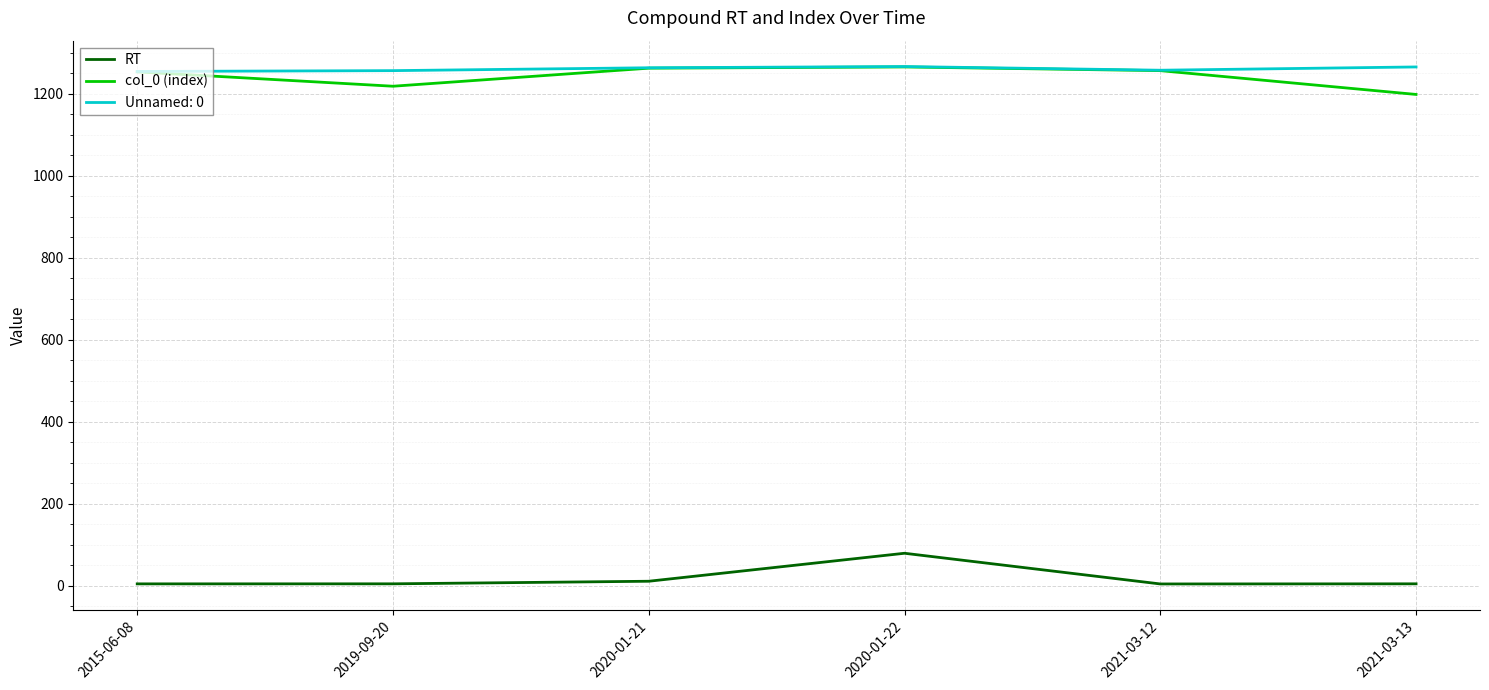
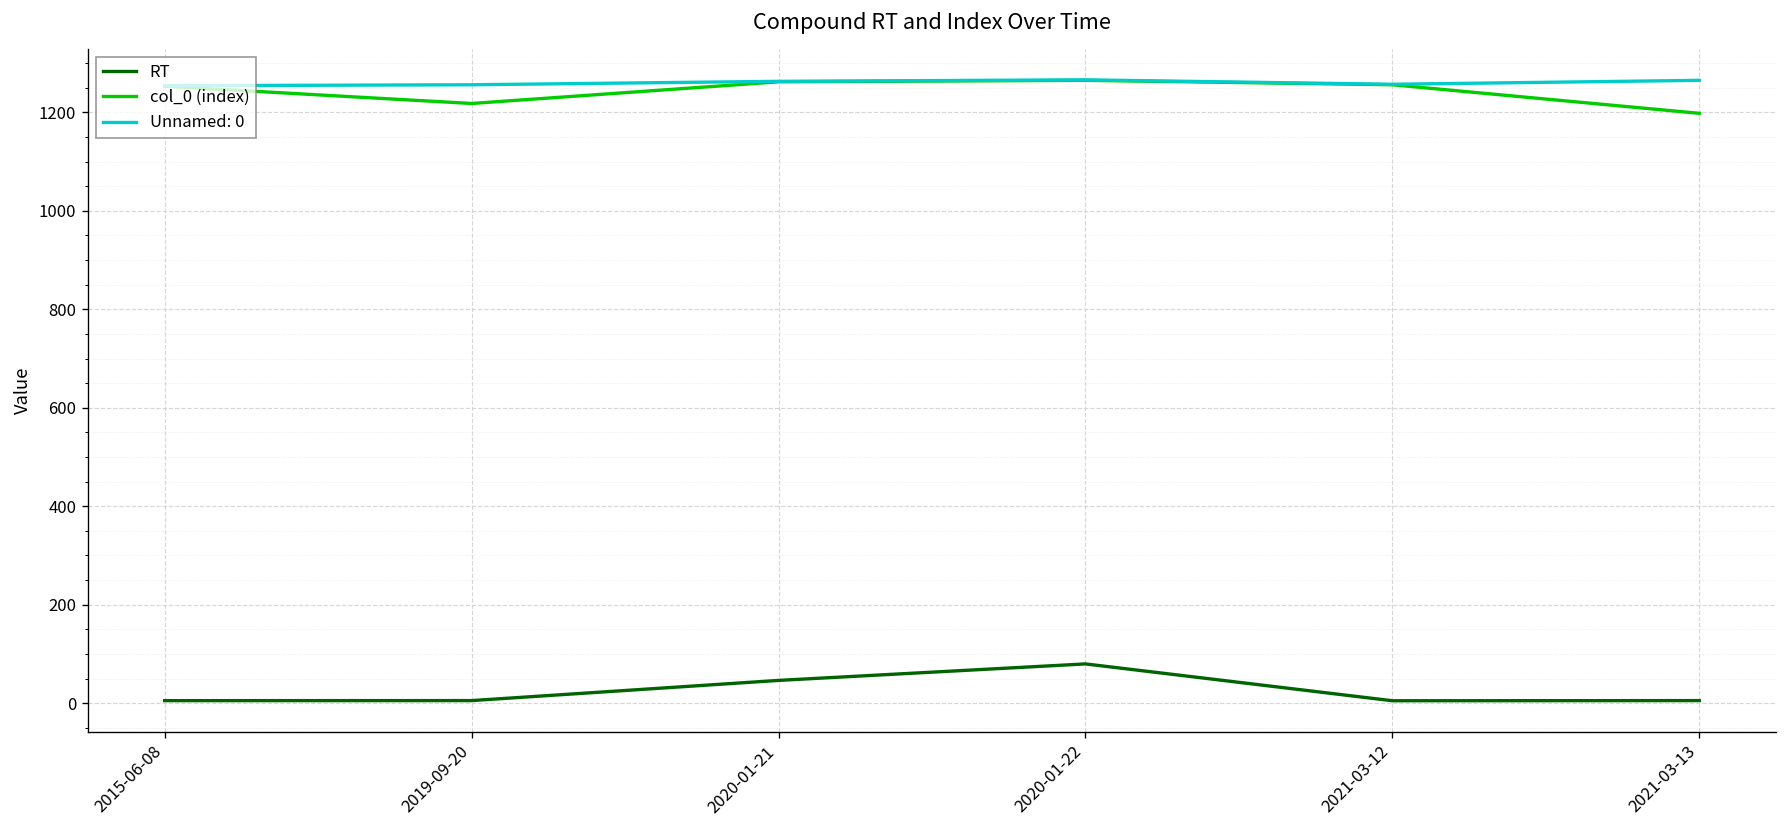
  {
    "RT": {
      "2015-06-08": 10,
      "2019-09-20": 10,
-     "2020-01-21": 10,
+     "2020-01-21": 50,
      "2020-01-22": 80,
      "2021-03-12": 0,
      "2021-03-13": 10
    },
    "col_0 (index)": {
      "2019-09-20": 1220,
      "2021-03-13": 1200
    },
    "Unnamed: 0": {
      "2019-09-20": 1260,
      "2021-03-13": 1270
    }
  }
